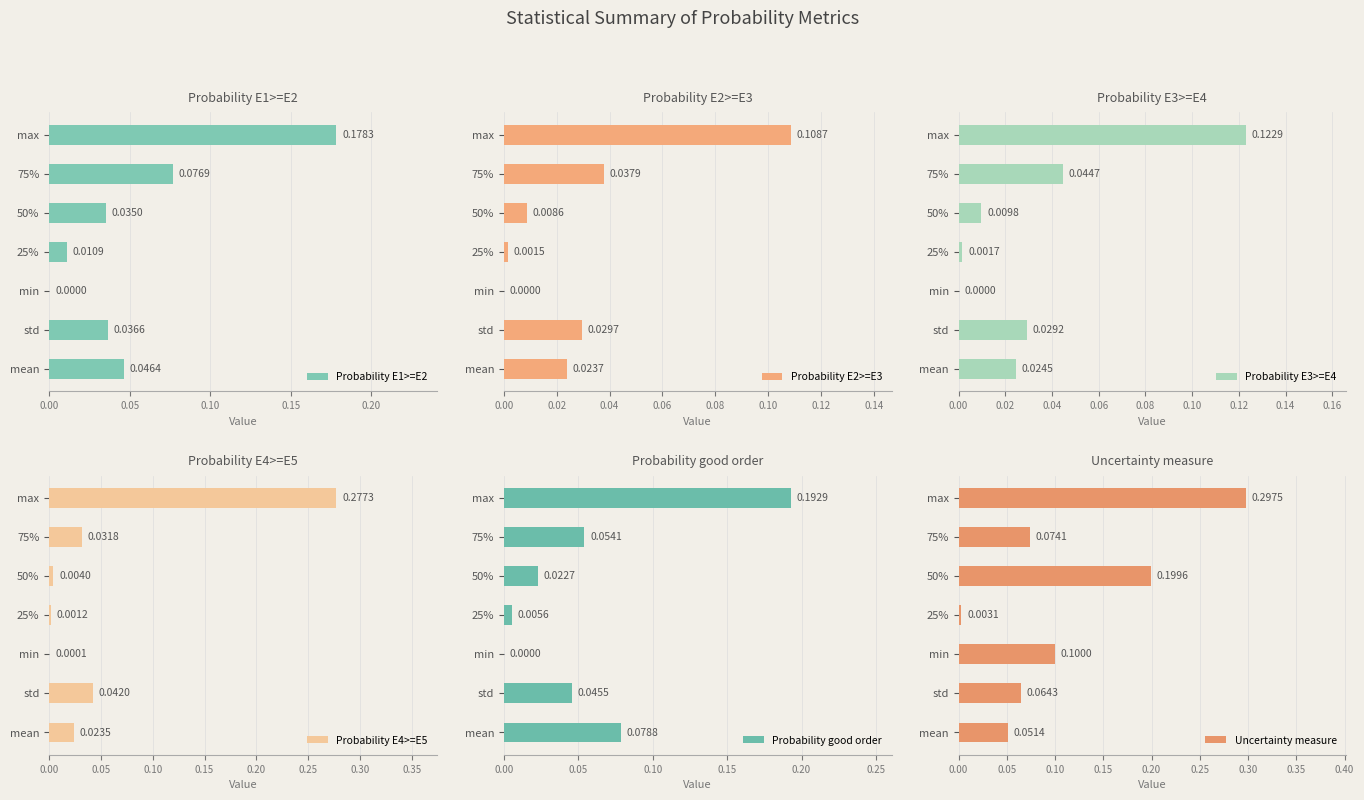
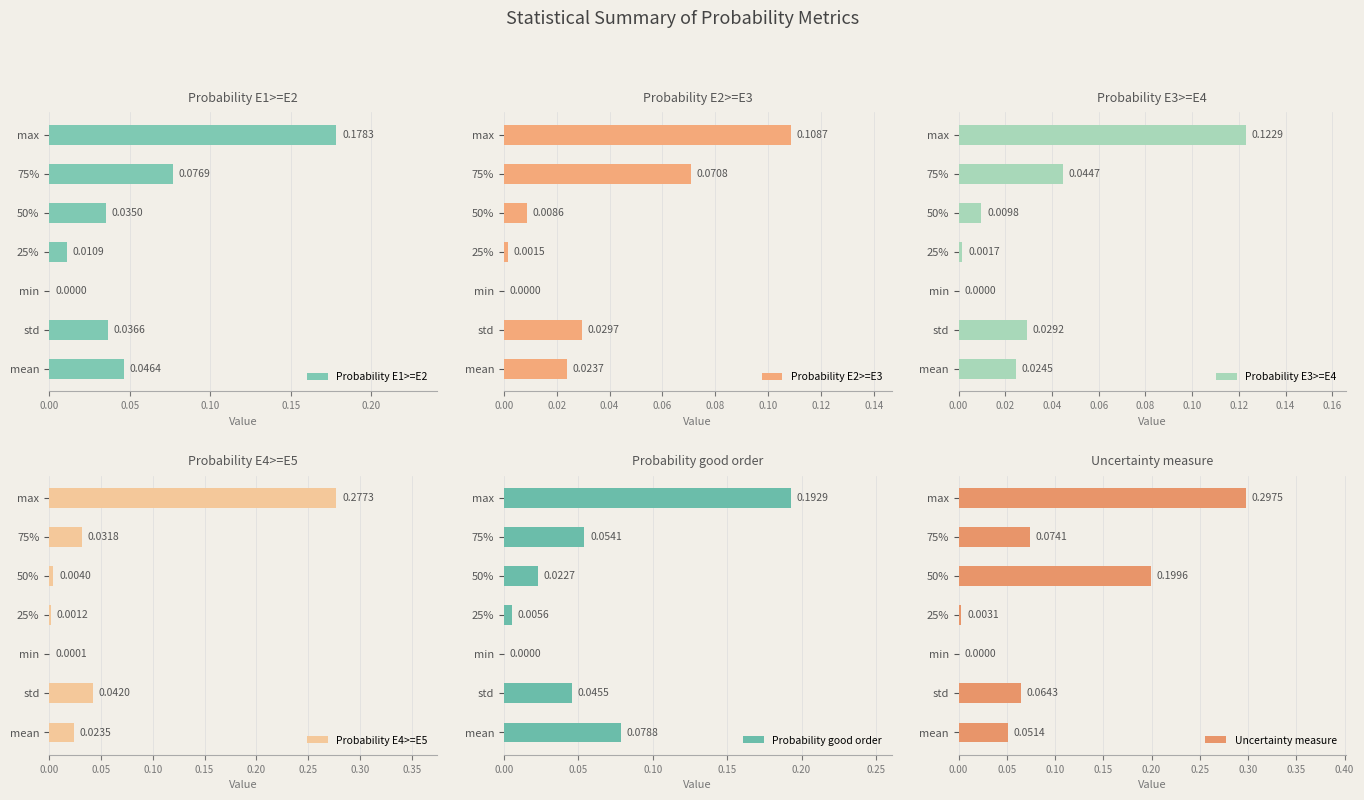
  {
    "Probability E1>=E2": {
      "max": 0.1783,
      "75%": 0.0769,
      "50%": 0.0350,
      "25%": 0.0109,
      "min": 0.0000,
      "std": 0.0366,
      "mean": 0.0464
    },
    "Probability E2>=E3": {
      "max": 0.1087,
-     "75%": 0.0379,
+     "75%": 0.0708,
      "50%": 0.0086,
      "25%": 0.0015,
      "min": 0.0000,
      "std": 0.0297,
      "mean": 0.0237
    },
    "Probability E3>=E4": {
      "max": 0.1229,
      "75%": 0.0447,
      "50%": 0.0098,
      "25%": 0.0017,
      "min": 0.0000,
      "std": 0.0292,
      "mean": 0.0245
    },
    "Probability E4>=E5": {
      "max": 0.2773,
      "75%": 0.0318,
      "50%": 0.0040,
      "25%": 0.0012,
      "min": 0.0001,
      "std": 0.0420,
      "mean": 0.0235
    },
    "Probability good order": {
      "max": 0.1929,
      "75%": 0.0541,
      "50%": 0.0227,
      "25%": 0.0056,
      "min": 0.0000,
      "std": 0.0455,
      "mean": 0.0788
    },
    "Uncertainty measure": {
      "max": 0.2975,
      "75%": 0.0741,
      "50%": 0.1996,
      "25%": 0.0031,
-     "min": 0.1000,
+     "min": 0.0000,
      "std": 0.0643,
      "mean": 0.0514
    }
  }
